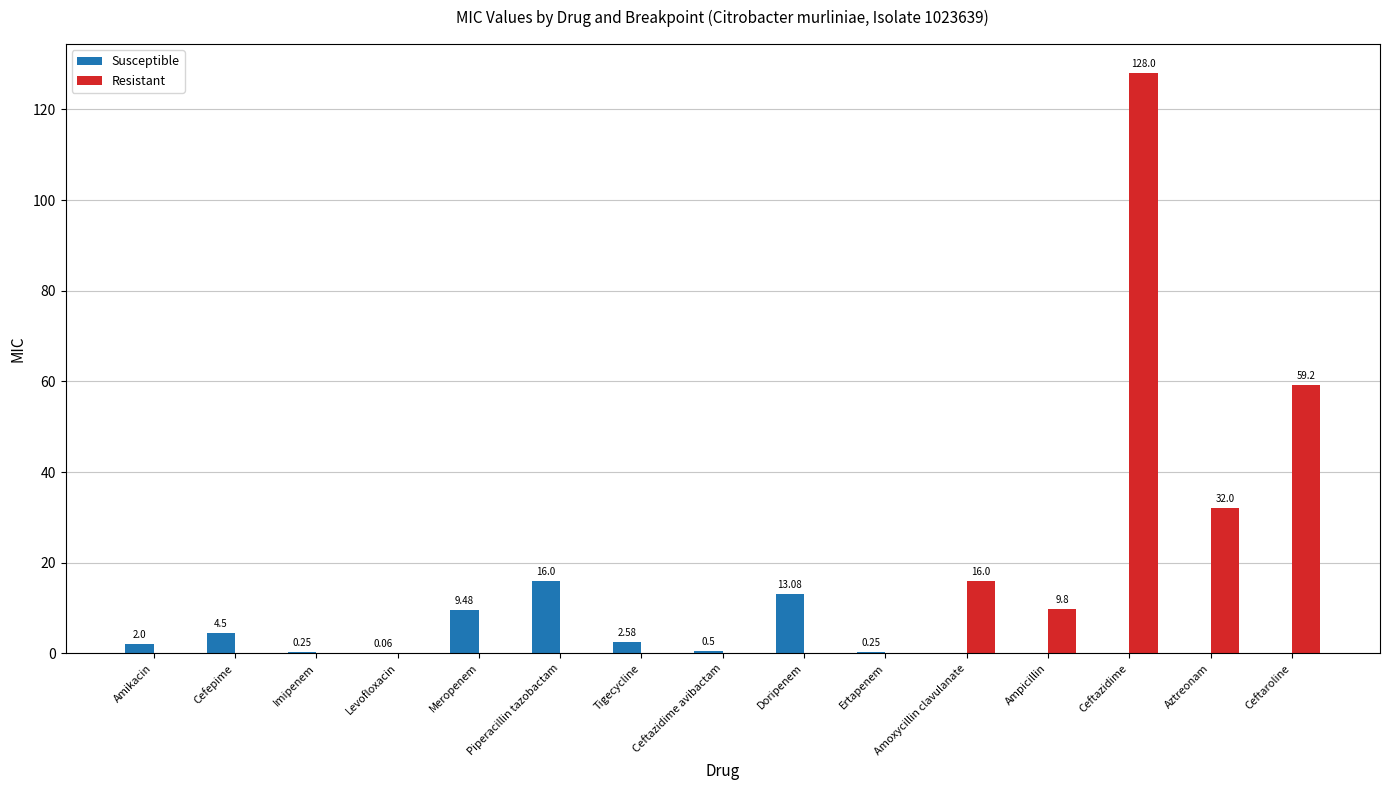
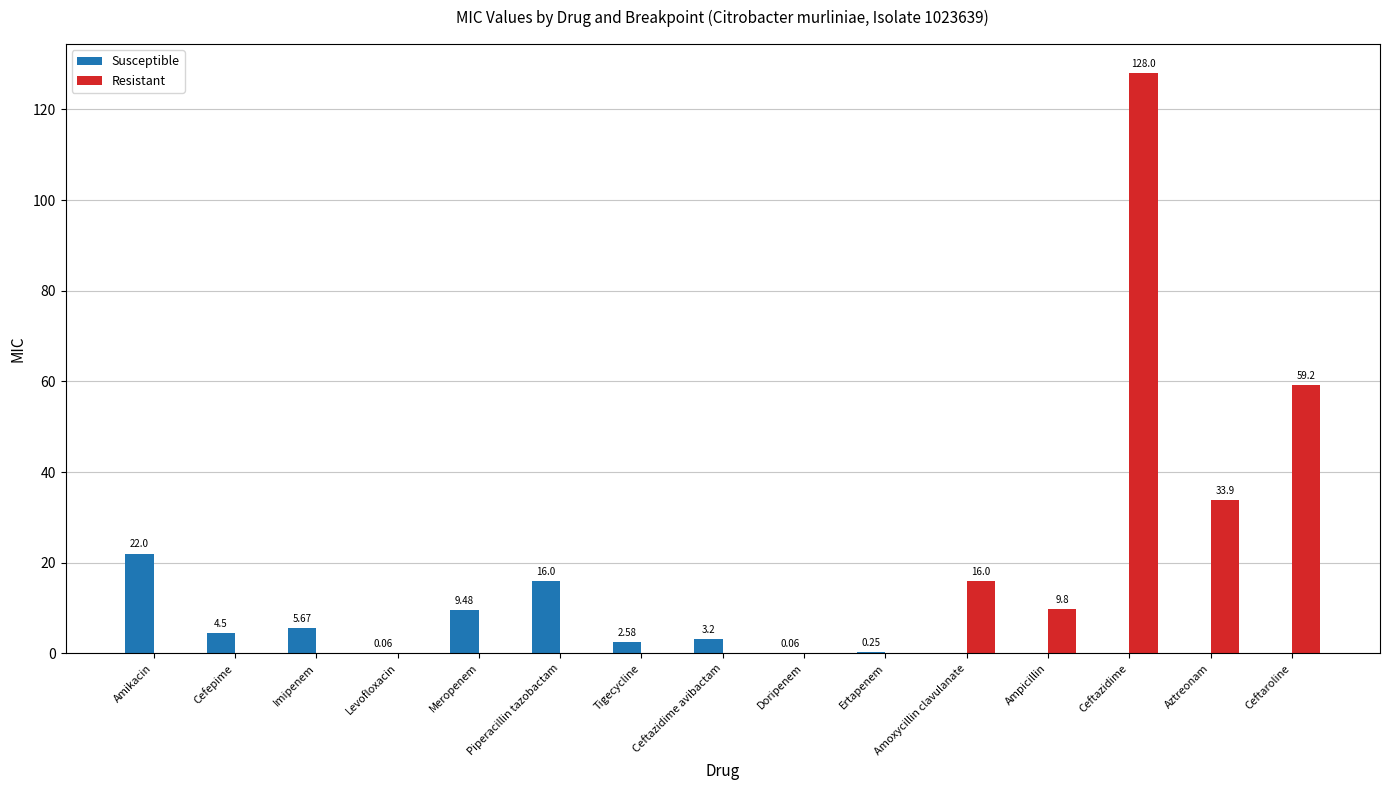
  {
    "Susceptible": {
-     "Amikacin": 2.0,
+     "Amikacin": 22.0,
      "Cefepime": 4.5,
-     "Imipenem": 0.25,
+     "Imipenem": 5.67,
      "Levofloxacin": 0.06,
      "Meropenem": 9.48,
      "Piperacillin tazobactam": 16.0,
      "Tigecycline": 2.58,
-     "Ceftazidime avibactam": 0.5,
-     "Doripenem": 13.08,
+     "Ceftazidime avibactam": 3.2,
+     "Doripenem": 0.06,
      "Ertapenem": 0.25
    },
    "Resistant": {
      "Amoxycillin clavulanate": 16.0,
      "Ampicillin": 9.8,
      "Ceftazidime": 128.0,
-     "Aztreonam": 32.0,
+     "Aztreonam": 33.9,
      "Ceftaroline": 59.2
    }
  }
